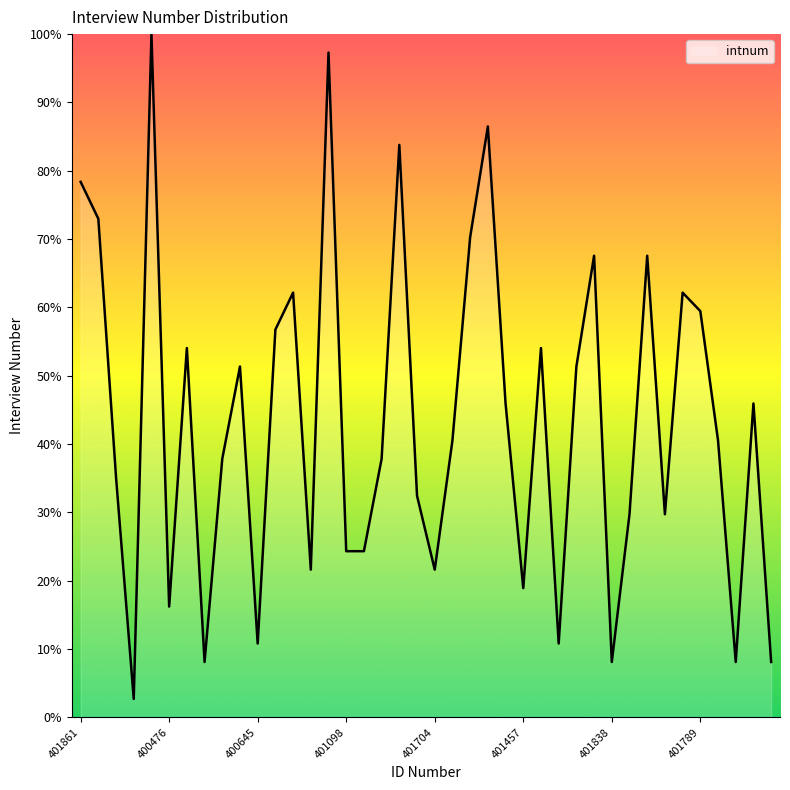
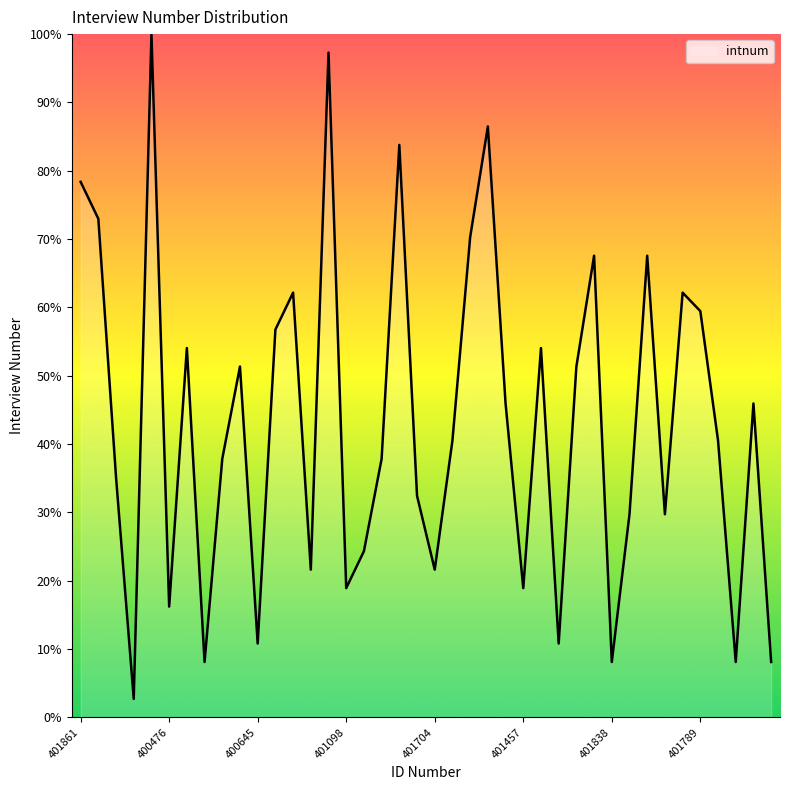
  {
    "401861": "78%",
    "400476": "16%",
    "400645": "11%",
-   "401098": "24%",
+   "401098": "19%",
    "401704": "22%",
    "401457": "19%",
    "401838": "8%",
    "401789": "59%"
  }
